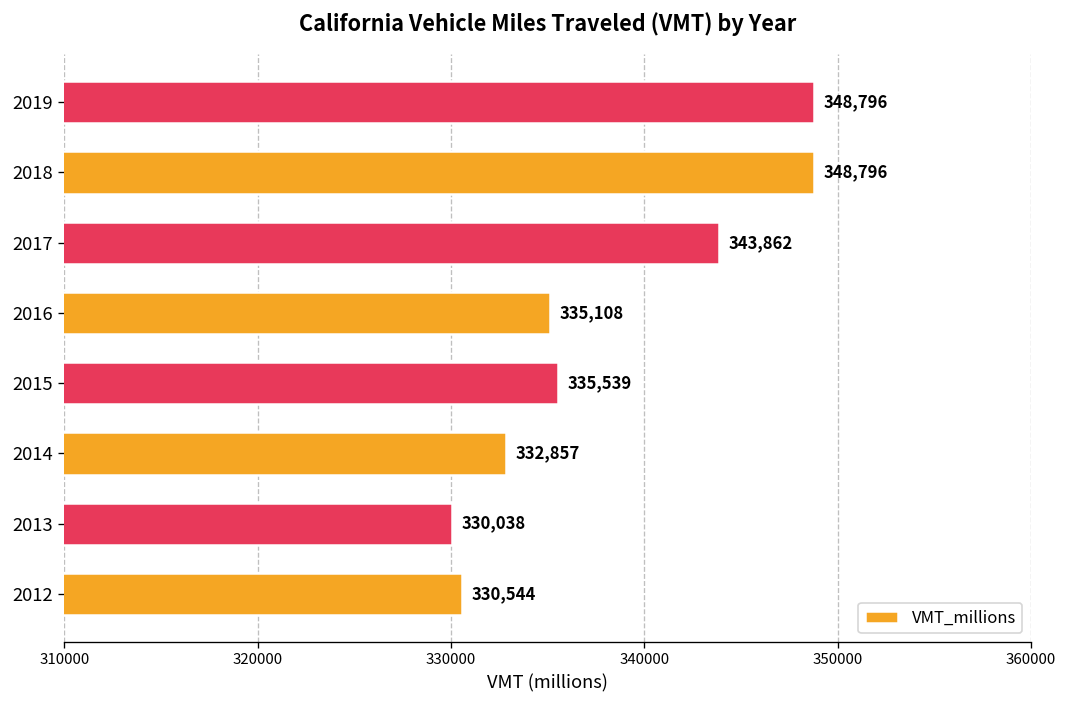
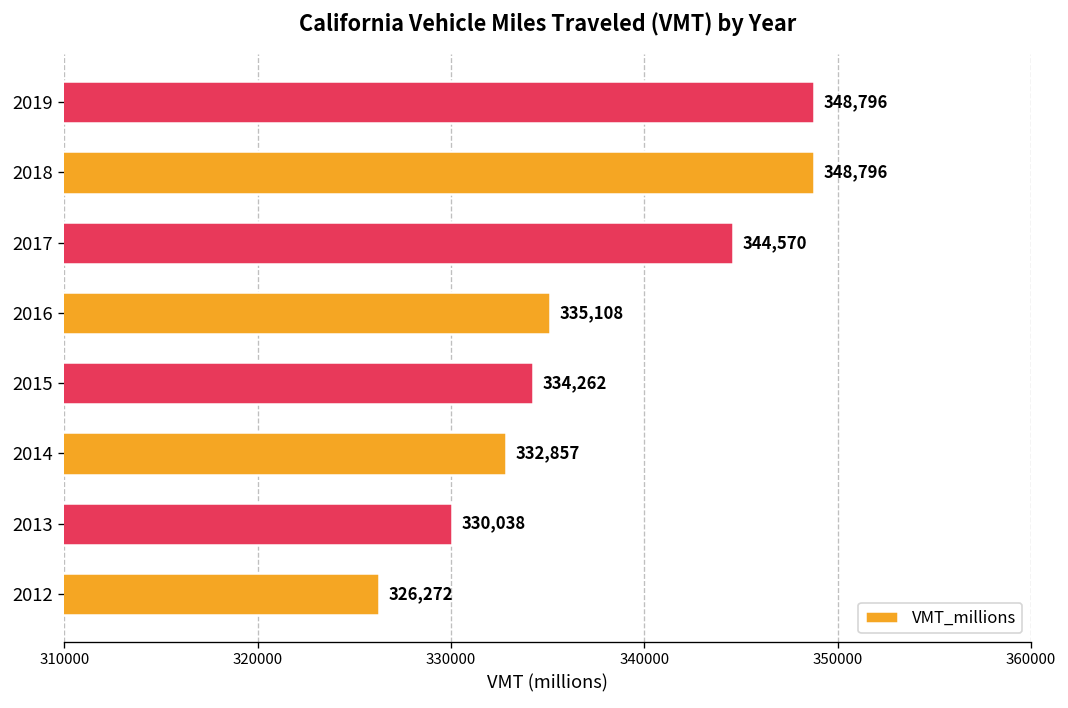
  {
    "2019": "348,796",
    "2018": "348,796",
-   "2017": "343,862",
+   "2017": "344,570",
    "2016": "335,108",
-   "2015": "335,539",
+   "2015": "334,262",
    "2014": "332,857",
    "2013": "330,038",
-   "2012": "330,544"
+   "2012": "326,272"
  }
